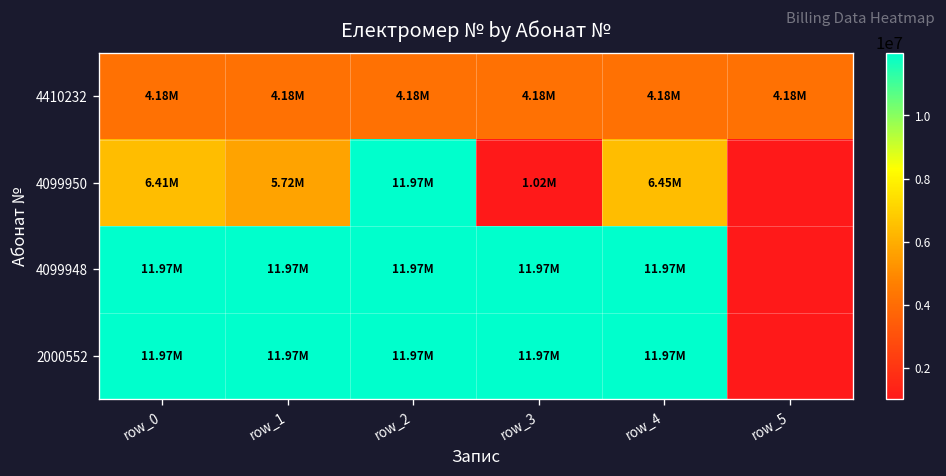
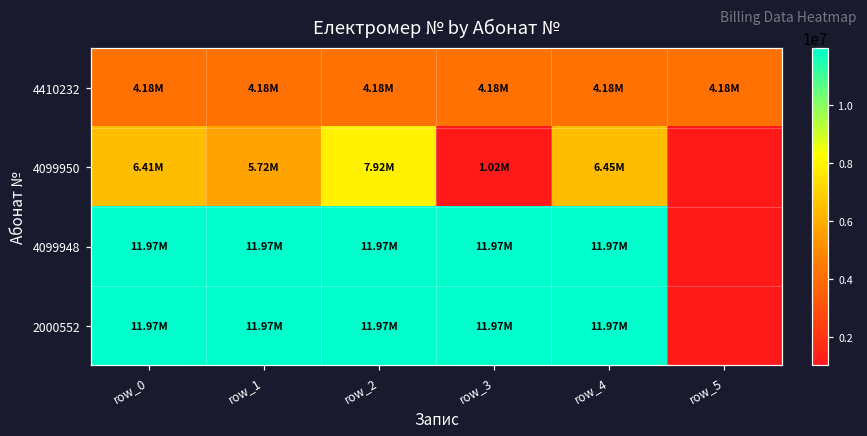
  {
    "4410232": {
      "row_0": "4.18M",
      "row_1": "4.18M",
      "row_2": "4.18M",
      "row_3": "4.18M",
      "row_4": "4.18M",
      "row_5": "4.18M"
    },
    "4099950": {
      "row_0": "6.41M",
      "row_1": "5.72M",
-     "row_2": "11.97M",
+     "row_2": "7.92M",
      "row_3": "1.02M",
      "row_4": "6.45M"
    },
    "4099948": {
      "row_0": "11.97M",
      "row_1": "11.97M",
      "row_2": "11.97M",
      "row_3": "11.97M",
      "row_4": "11.97M"
    },
    "2000552": {
      "row_0": "11.97M",
      "row_1": "11.97M",
      "row_2": "11.97M",
      "row_3": "11.97M",
      "row_4": "11.97M"
    }
  }
